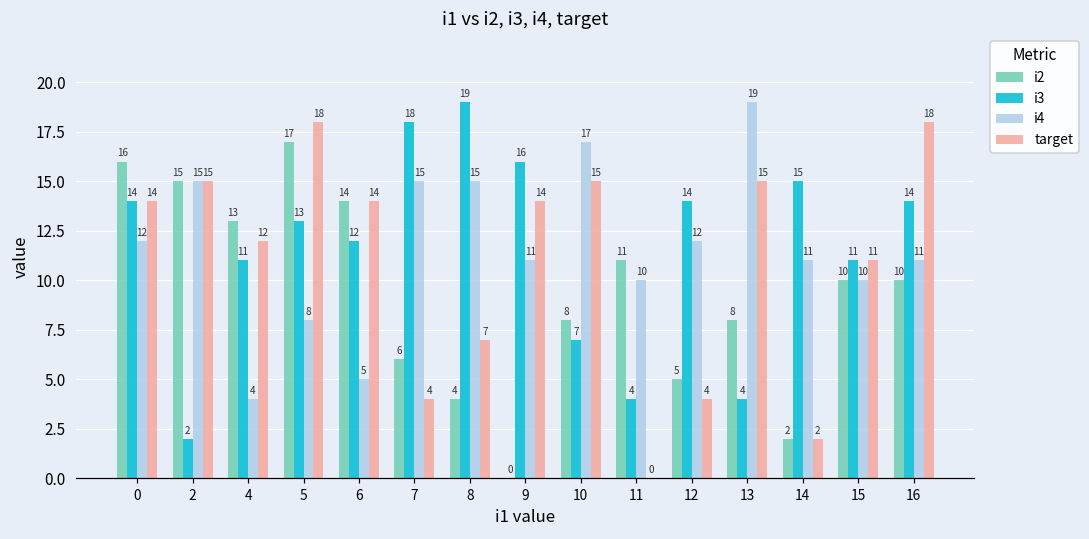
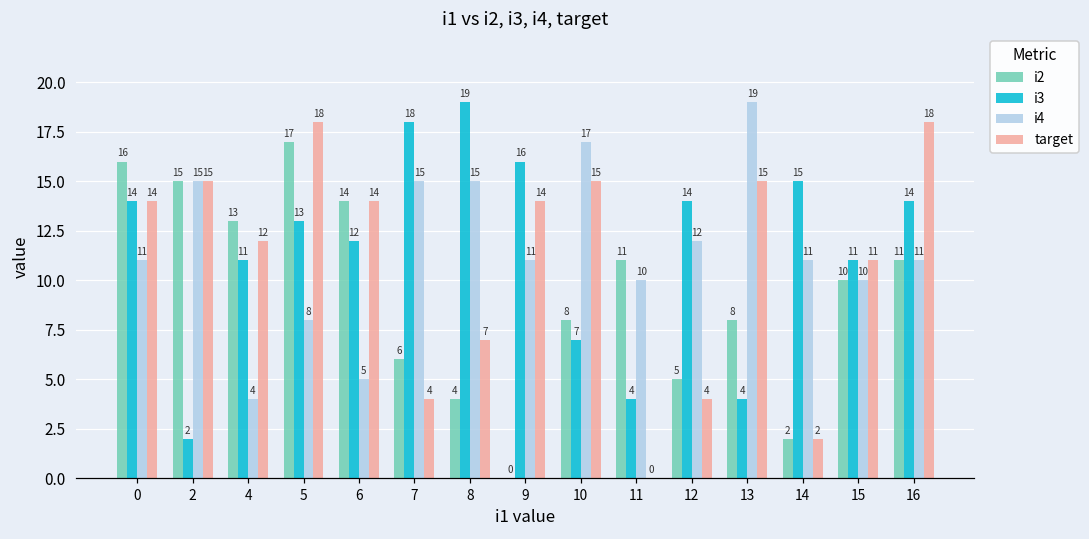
  {
    "i2": {
      "0": 16,
      "2": 15,
      "4": 13,
      "5": 17,
      "6": 14,
      "7": 6,
      "8": 4,
      "9": 0,
      "10": 8,
      "11": 11,
      "12": 5,
      "13": 8,
      "14": 2,
      "15": 10,
-     "16": 10
+     "16": 11
    },
    "i3": {
      "0": 14,
      "2": 2,
      "4": 11,
      "5": 13,
      "6": 12,
      "7": 18,
      "8": 19,
      "9": 16,
      "10": 7,
      "11": 4,
      "12": 14,
      "13": 4,
      "14": 15,
      "15": 11,
      "16": 14
    },
    "i4": {
-     "0": 12,
+     "0": 11,
      "2": 15,
      "4": 4,
      "5": 8,
      "6": 5,
      "7": 15,
      "8": 15,
      "9": 11,
      "10": 17,
      "11": 10,
      "12": 12,
      "13": 19,
      "14": 11,
      "15": 10,
      "16": 11
    },
    "target": {
      "0": 14,
      "2": 15,
      "4": 12,
      "5": 18,
      "6": 14,
      "7": 4,
      "8": 7,
      "9": 14,
      "10": 15,
      "11": 0,
      "12": 4,
      "13": 15,
      "14": 2,
      "15": 11,
      "16": 18
    }
  }
